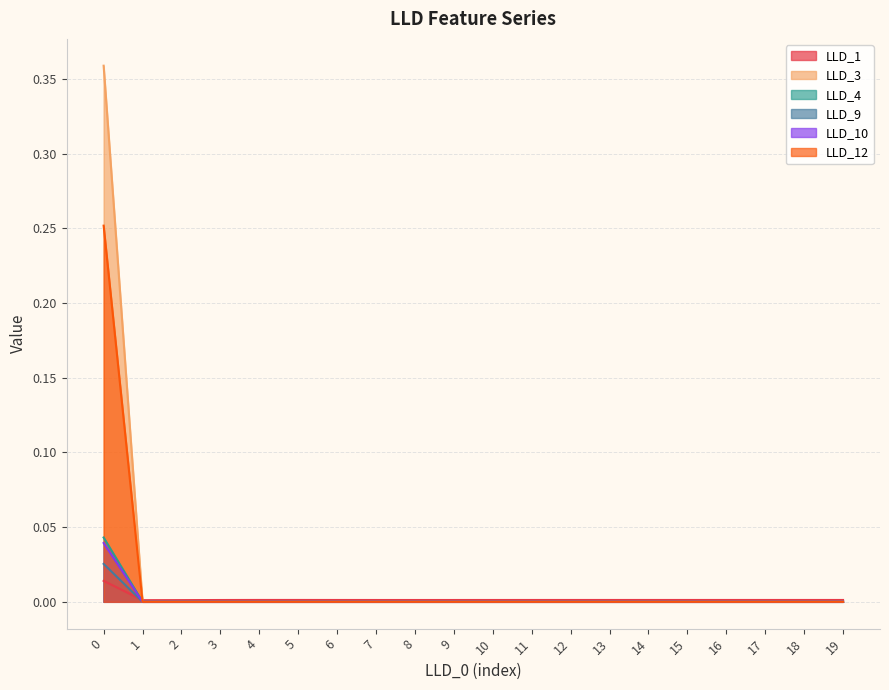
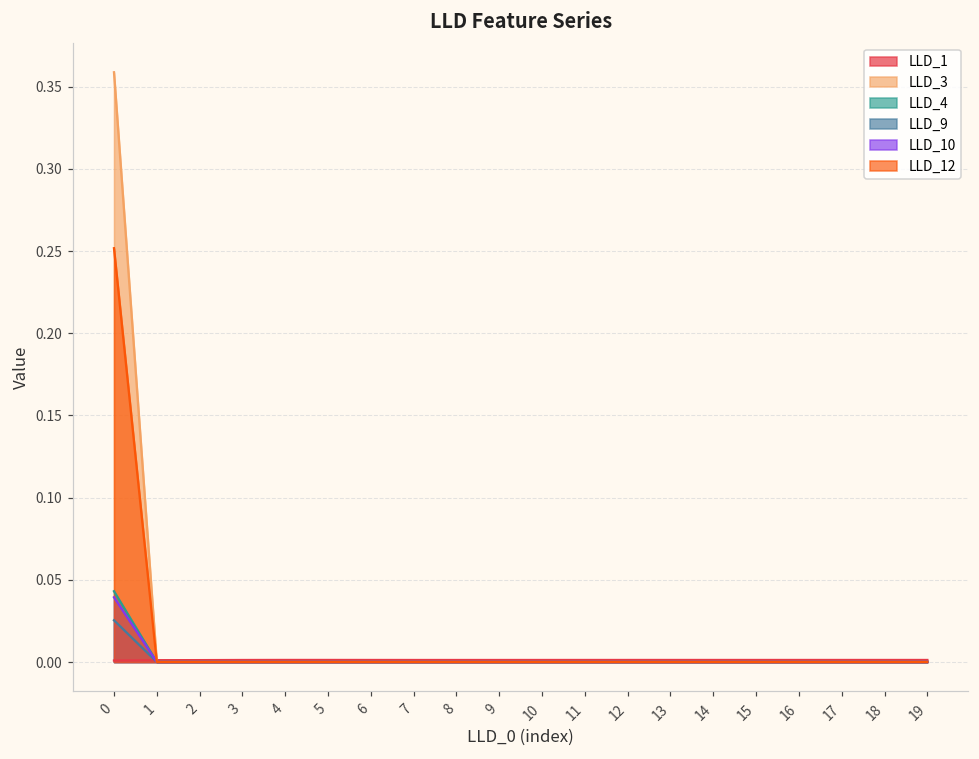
  {
    "LLD_1": {
-     "0": 0.014
+     "0": 0.001
    },
    "LLD_3": {
      "0": 0.359
    },
    "LLD_10": {
      "0": 0.039
    },
    "LLD_12": {
      "0": 0.252
    }
  }
